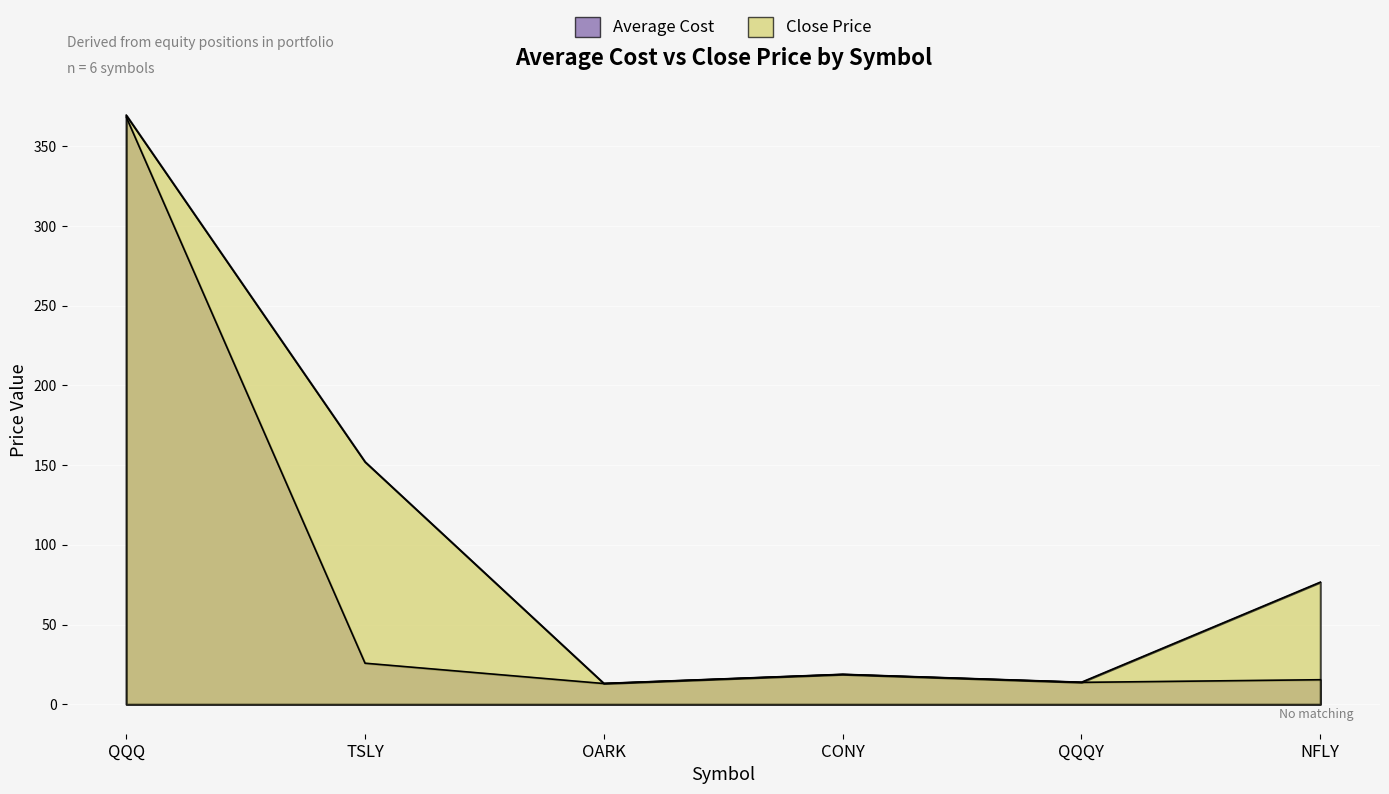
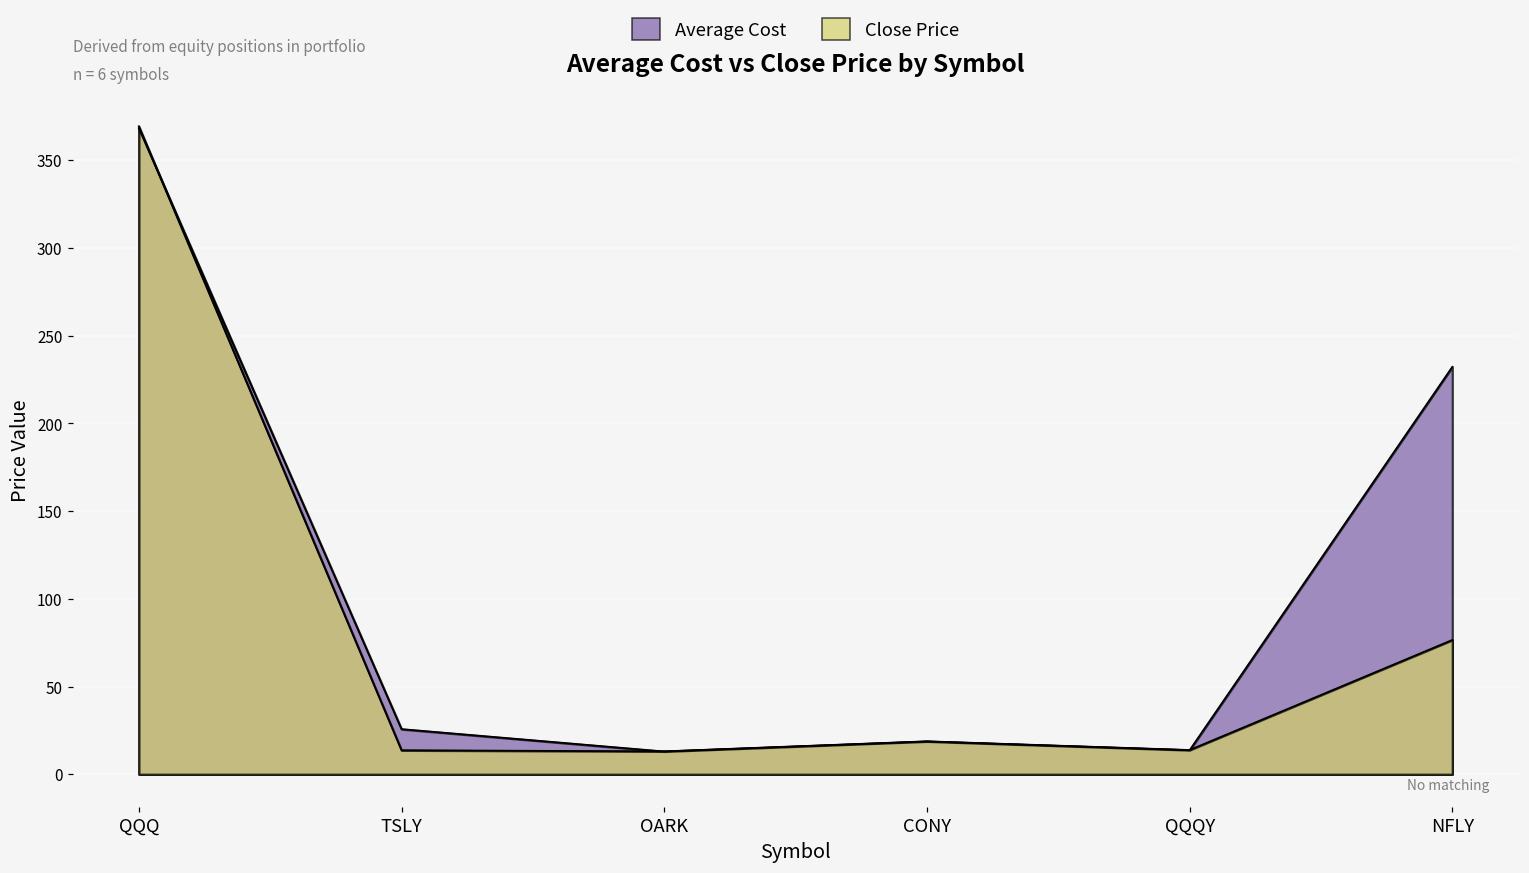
  {
    "Average Cost": {
      "TSLY": 26,
-     "NFLY": 15
+     "NFLY": 232
    },
    "Close Price": {
-     "TSLY": 152,
+     "TSLY": 14,
      "NFLY": 77
    }
  }
